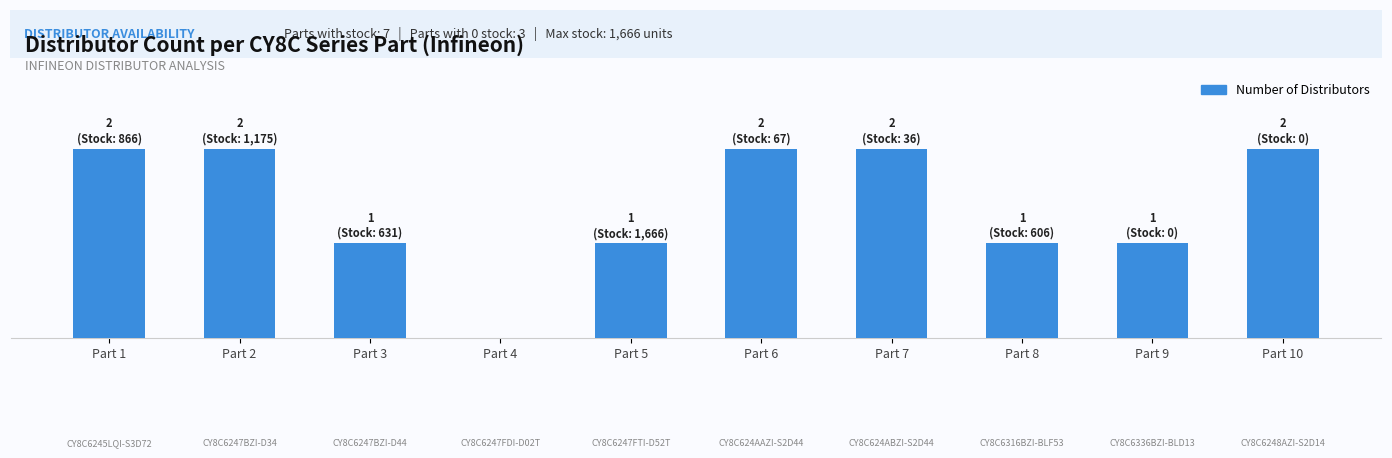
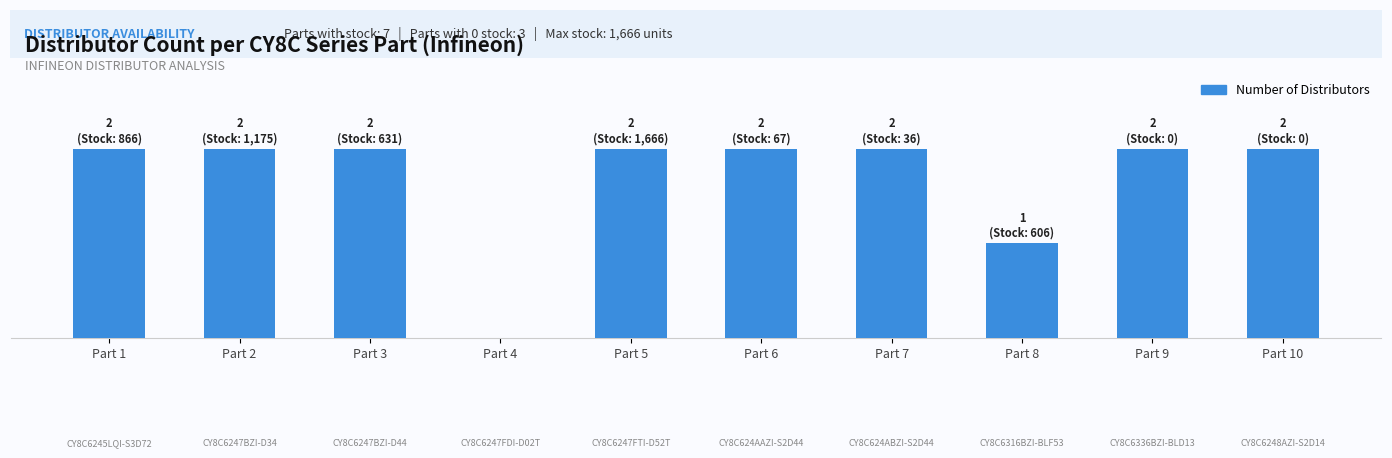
  {
    "Part 1": 2,
    "Part 2": 2,
-   "Part 3": 1,
-   "Part 5": 1,
+   "Part 3": 2,
+   "Part 5": 2,
    "Part 6": 2,
    "Part 7": 2,
    "Part 8": 1,
-   "Part 9": 1,
+   "Part 9": 2,
    "Part 10": 2
  }
